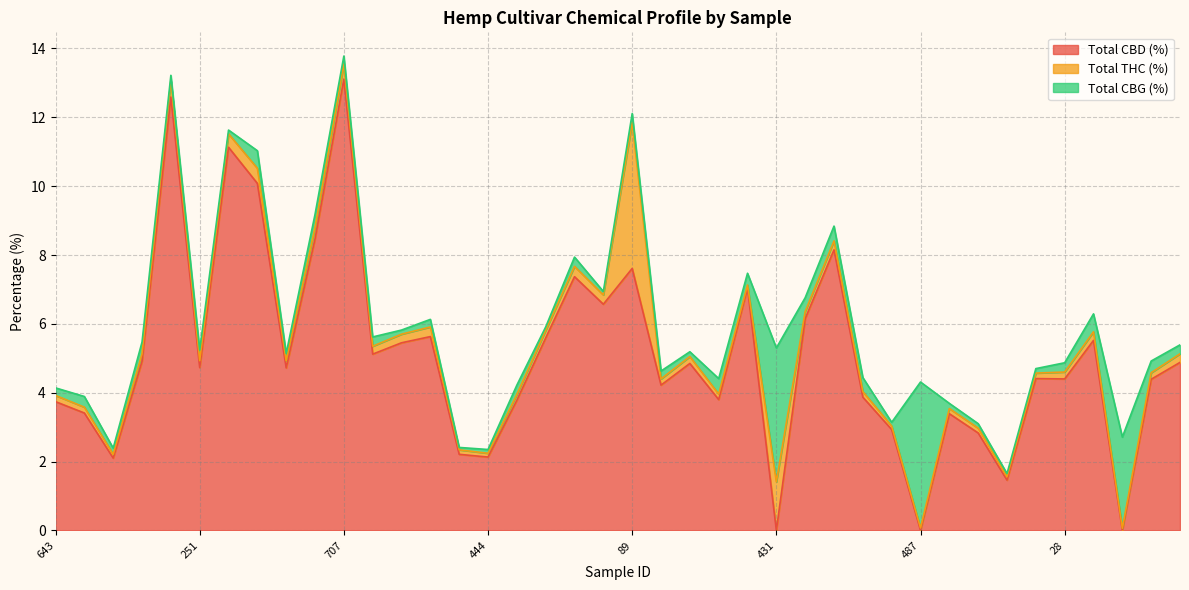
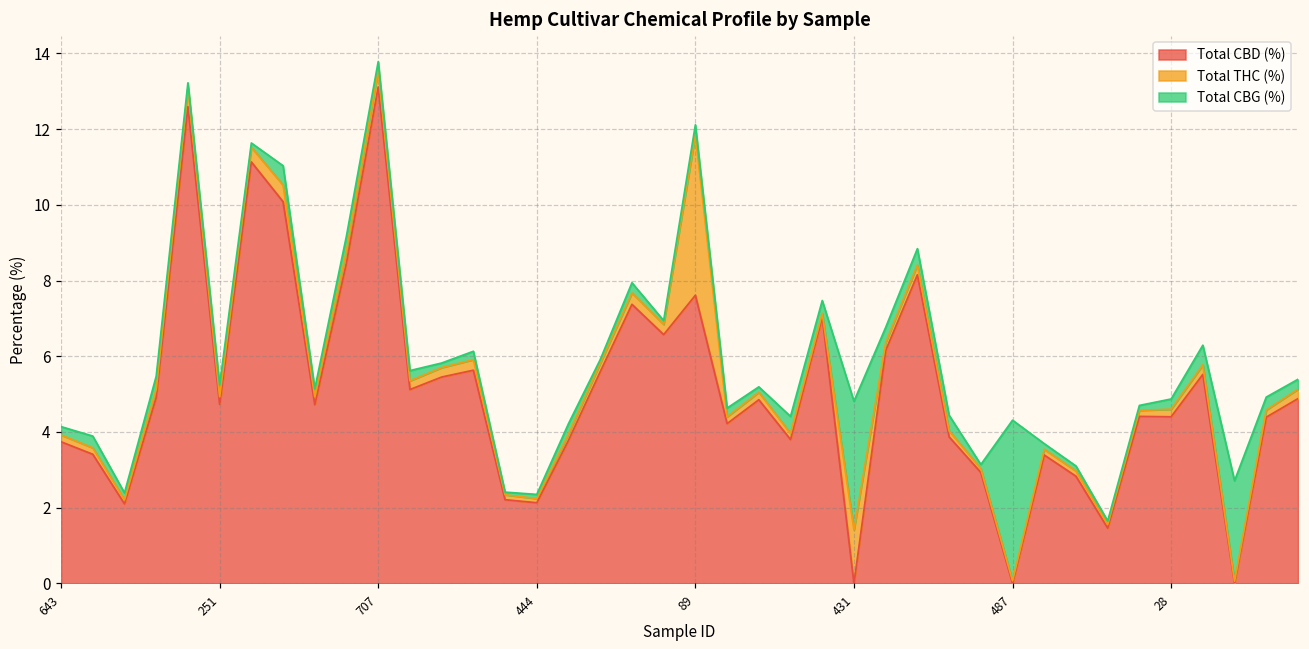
  {
    "Total CBD (%)": {
      "643": 3.7,
      "251": 4.7,
      "707": 13.1,
      "444": 2.1,
      "89": 7.6,
      "431": 0.0
    },
    "Total THC (%)": {
      "643": 0.2,
      "251": 0.2,
      "707": 0.4,
      "444": 0.1,
      "89": 4.2,
      "431": 1.4
    },
    "Total CBG (%)": {
      "643": 0.2,
      "251": 0.3,
      "707": 0.2,
      "444": 0.1,
      "89": 0.3,
-     "431": 3.9,
+     "431": 3.4,
      "487": 4.2
    }
  }
